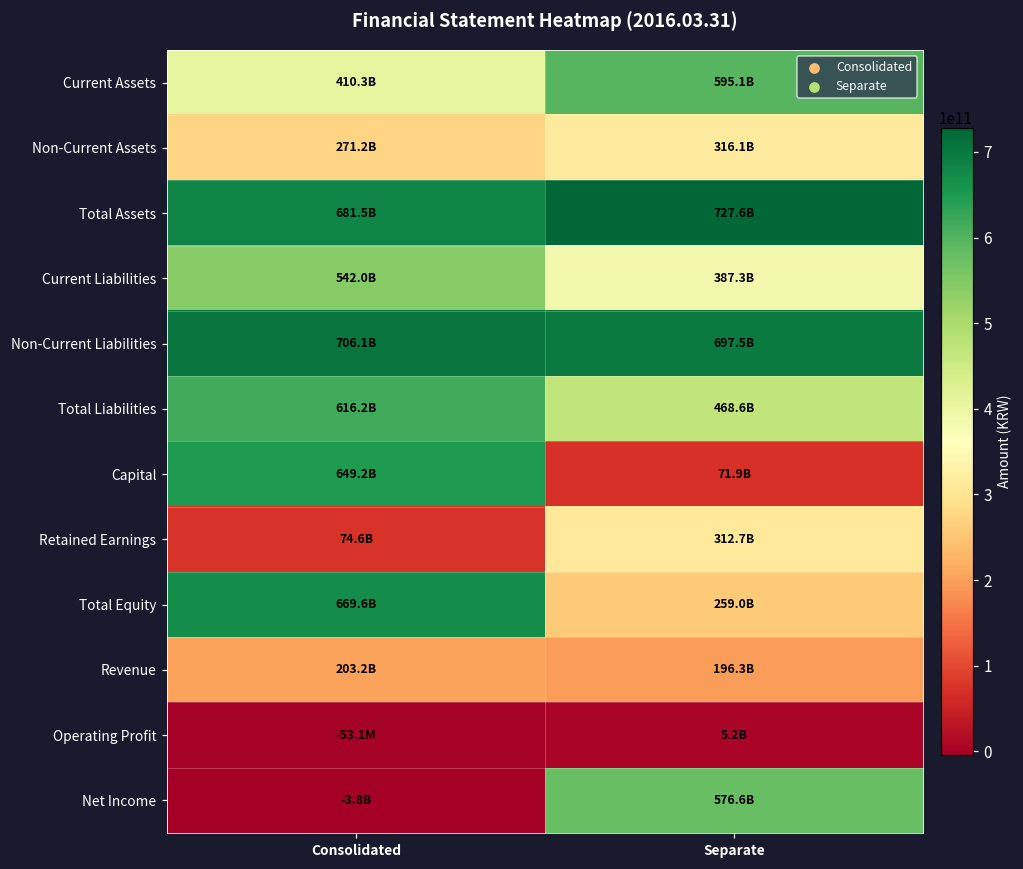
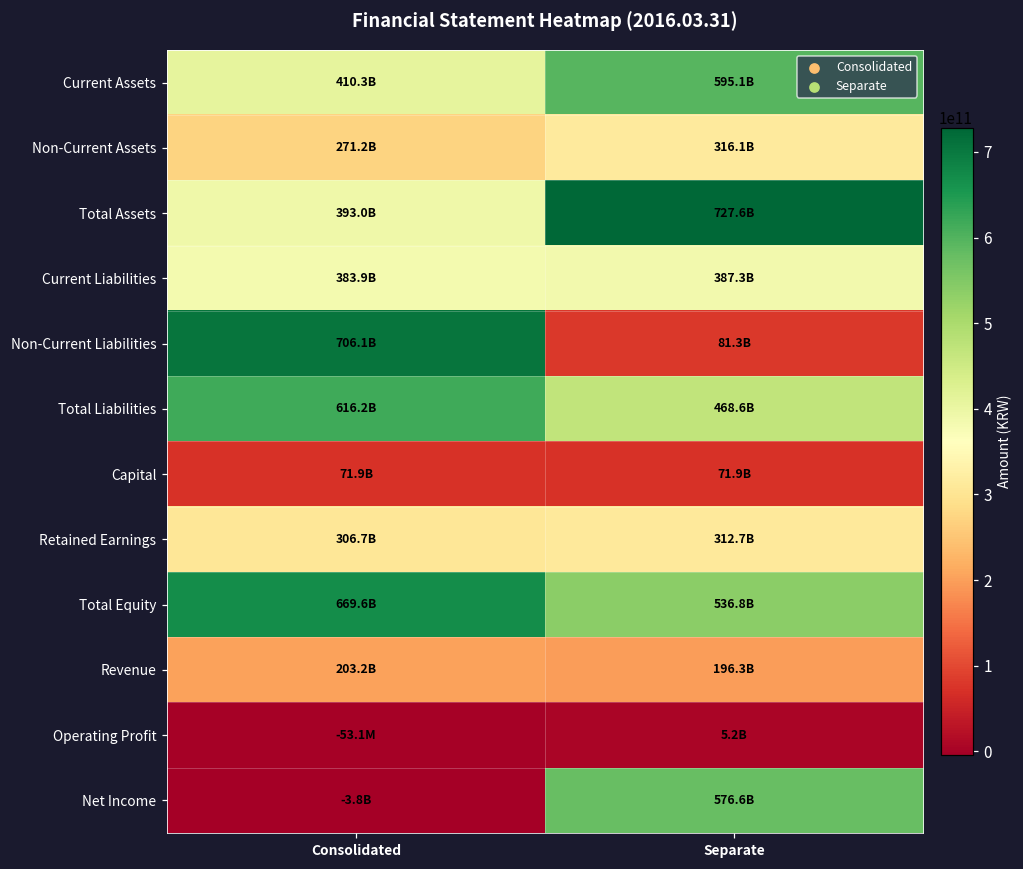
  {
    "Current Assets": {
      "Consolidated": "410.3B",
      "Separate": "595.1B"
    },
    "Non-Current Assets": {
      "Consolidated": "271.2B",
      "Separate": "316.1B"
    },
    "Total Assets": {
-     "Consolidated": "681.5B",
+     "Consolidated": "393.0B",
      "Separate": "727.6B"
    },
    "Current Liabilities": {
-     "Consolidated": "542.0B",
+     "Consolidated": "383.9B",
      "Separate": "387.3B"
    },
    "Non-Current Liabilities": {
      "Consolidated": "706.1B",
-     "Separate": "697.5B"
+     "Separate": "81.3B"
    },
    "Total Liabilities": {
      "Consolidated": "616.2B",
      "Separate": "468.6B"
    },
    "Capital": {
-     "Consolidated": "649.2B",
+     "Consolidated": "71.9B",
      "Separate": "71.9B"
    },
    "Retained Earnings": {
-     "Consolidated": "74.6B",
+     "Consolidated": "306.7B",
      "Separate": "312.7B"
    },
    "Total Equity": {
      "Consolidated": "669.6B",
-     "Separate": "259.0B"
+     "Separate": "536.8B"
    },
    "Revenue": {
      "Consolidated": "203.2B",
      "Separate": "196.3B"
    },
    "Operating Profit": {
      "Consolidated": "-53.1M",
      "Separate": "5.2B"
    },
    "Net Income": {
      "Consolidated": "-3.8B",
      "Separate": "576.6B"
    }
  }
